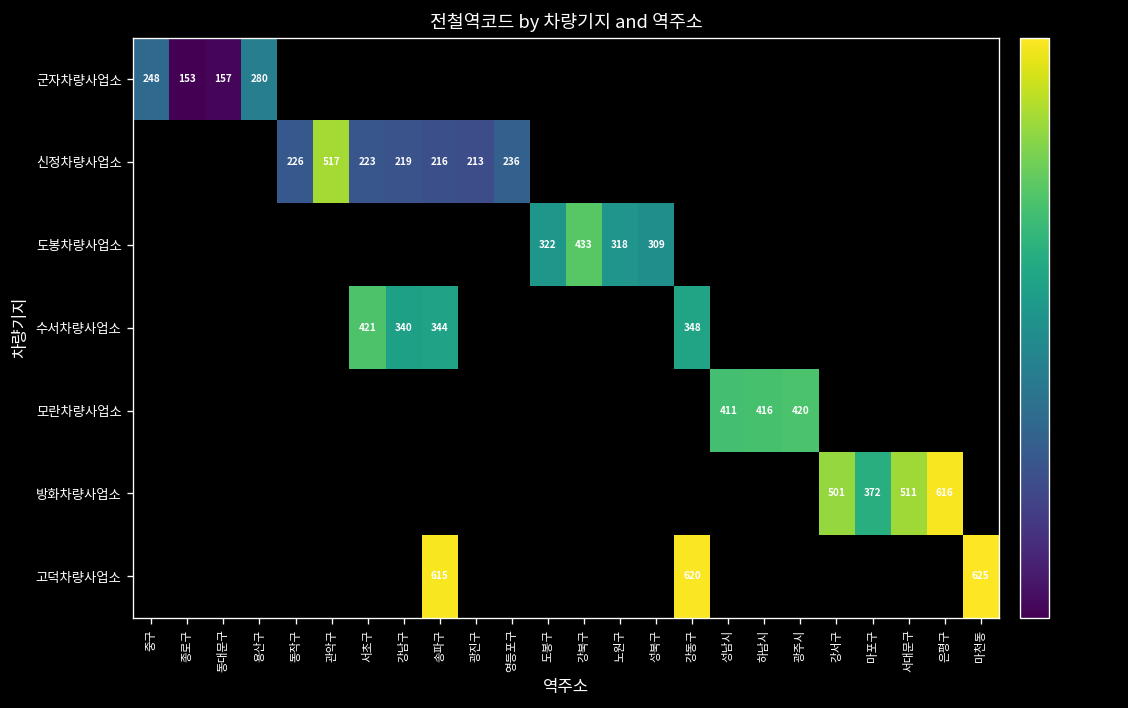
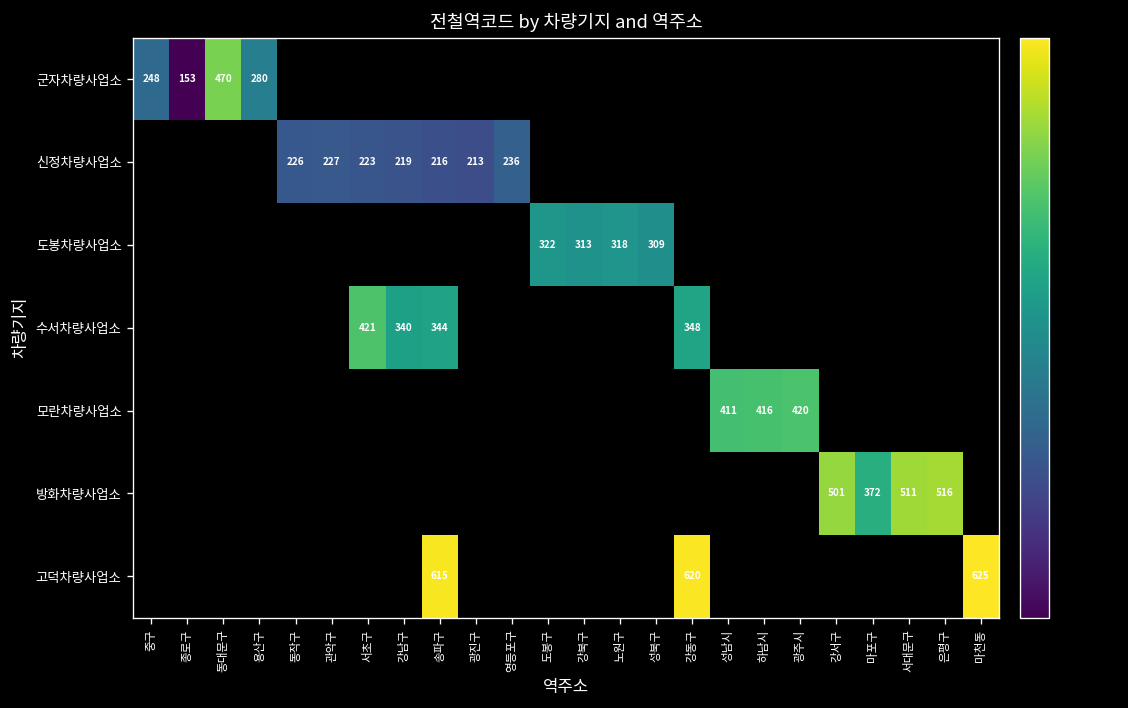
  {
    "군자차량사업소": {
      "중구": 248,
      "종로구": 153,
-     "동대문구": 157,
+     "동대문구": 470,
      "용산구": 280
    },
    "신정차량사업소": {
      "동작구": 226,
-     "관악구": 517,
+     "관악구": 227,
      "서초구": 223,
      "강남구": 219,
      "송파구": 216,
      "광진구": 213,
      "영등포구": 236
    },
    "도봉차량사업소": {
      "도봉구": 322,
-     "강북구": 433,
+     "강북구": 313,
      "노원구": 318,
      "성북구": 309
    },
    "수서차량사업소": {
      "서초구": 421,
      "강남구": 340,
      "송파구": 344,
      "강동구": 348
    },
    "모란차량사업소": {
      "성남시": 411,
      "하남시": 416,
      "광주시": 420
    },
    "방화차량사업소": {
      "강서구": 501,
      "마포구": 372,
      "서대문구": 511,
-     "은평구": 616
+     "은평구": 516
    },
    "고덕차량사업소": {
      "송파구": 615,
      "강동구": 620,
      "마천동": 625
    }
  }
